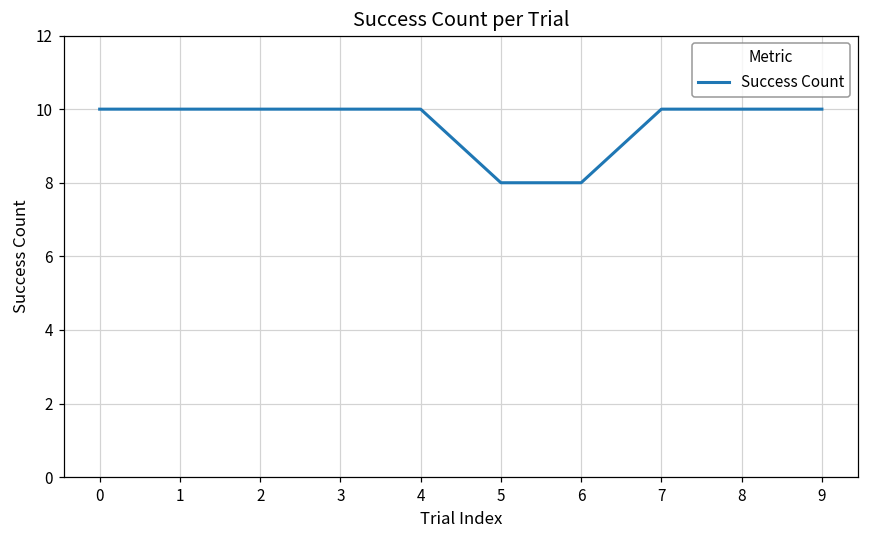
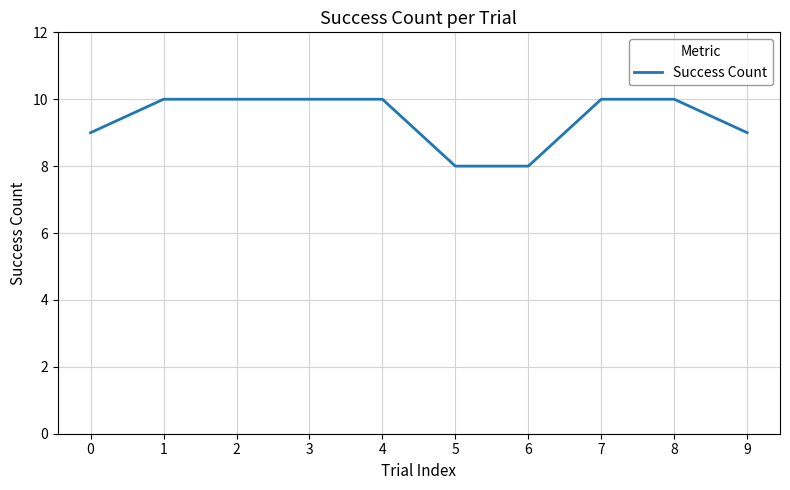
  {
-   "0": 10,
+   "0": 9,
    "1": 10,
    "2": 10,
    "3": 10,
    "4": 10,
    "5": 8,
    "6": 8,
    "7": 10,
    "8": 10,
-   "9": 10
+   "9": 9
  }
